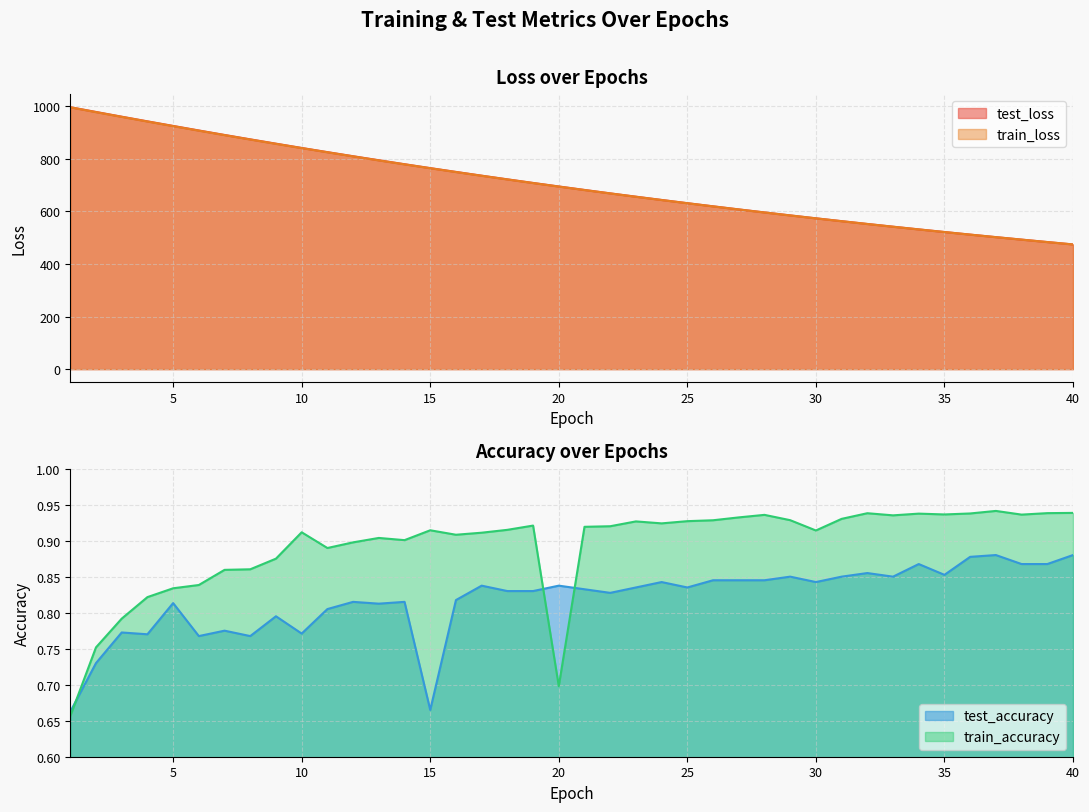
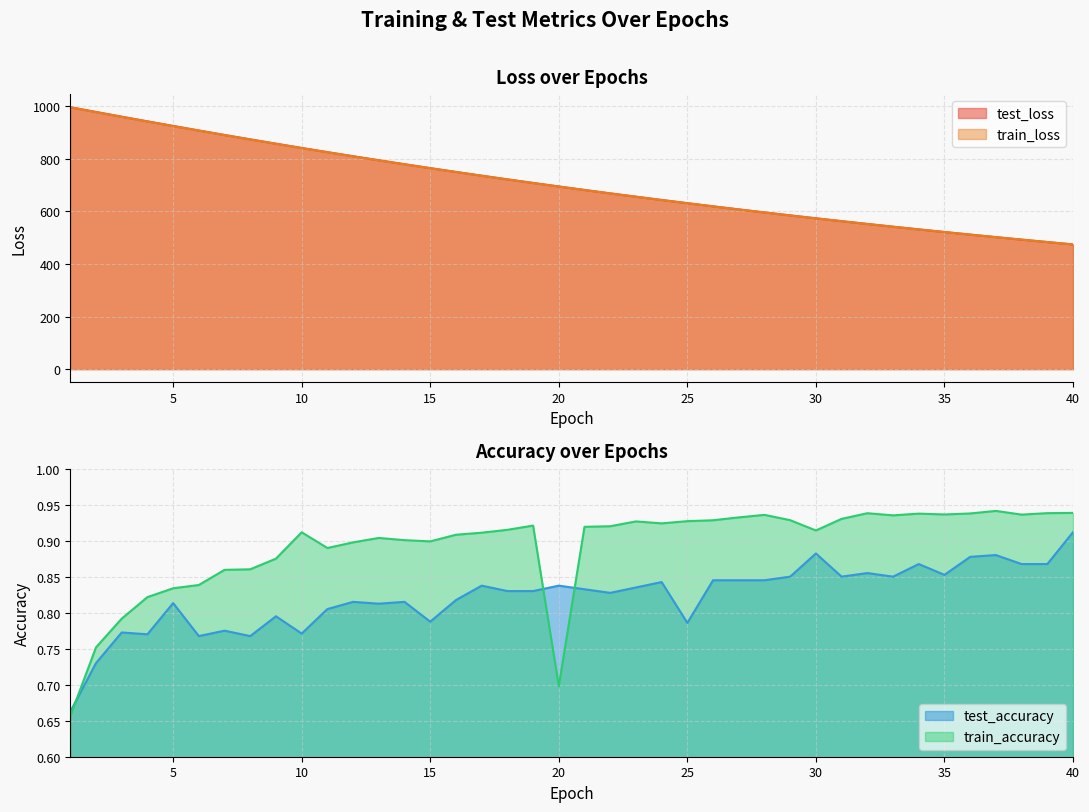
  {
    "Accuracy over Epochs": {
      "test_accuracy": {
        "5": 0.81,
        "10": 0.77,
-       "15": 0.66,
+       "15": 0.79,
        "20": 0.84,
-       "25": 0.84,
-       "30": 0.84,
+       "25": 0.79,
+       "30": 0.88,
        "35": 0.85,
-       "40": 0.88
+       "40": 0.91
      },
      "train_accuracy": {
        "5": 0.83,
        "10": 0.91,
-       "15": 0.91,
+       "15": 0.90,
        "20": 0.70,
        "25": 0.93,
        "30": 0.91,
        "35": 0.94,
        "40": 0.94
      }
    }
  }
